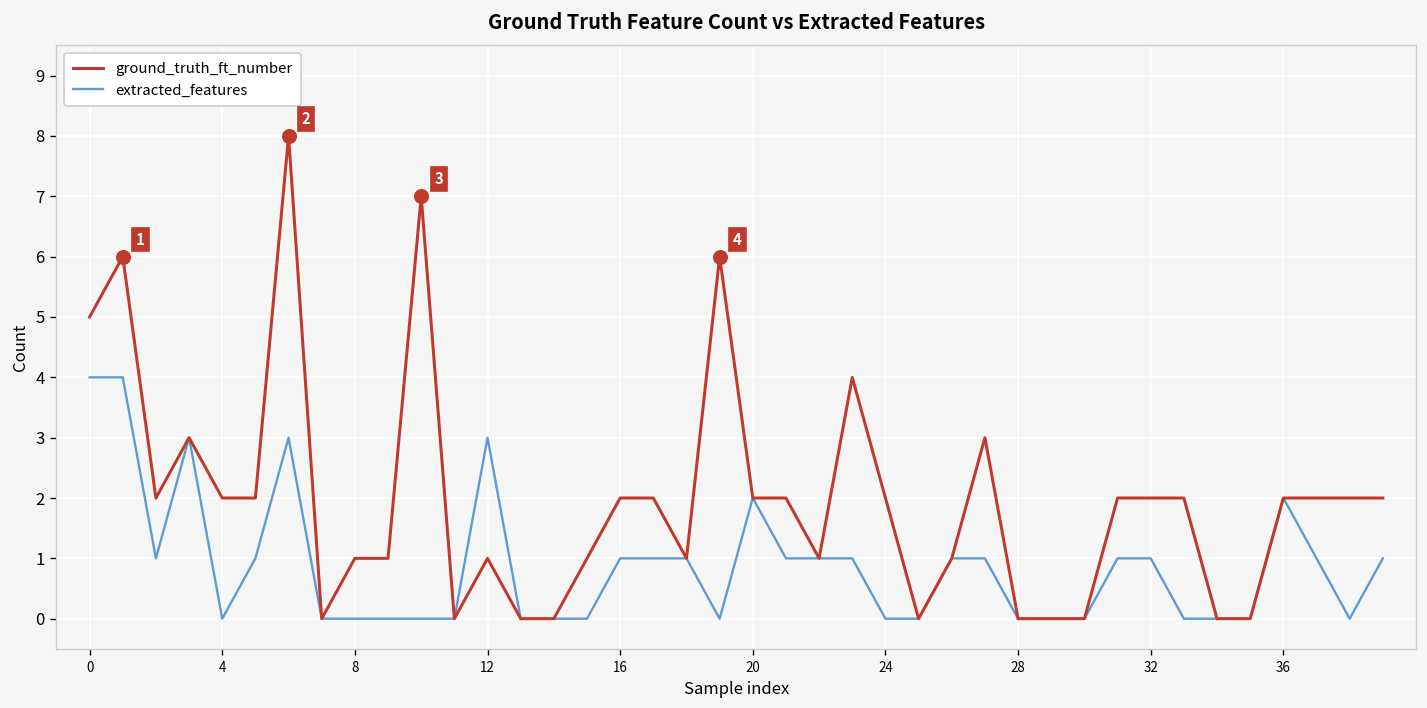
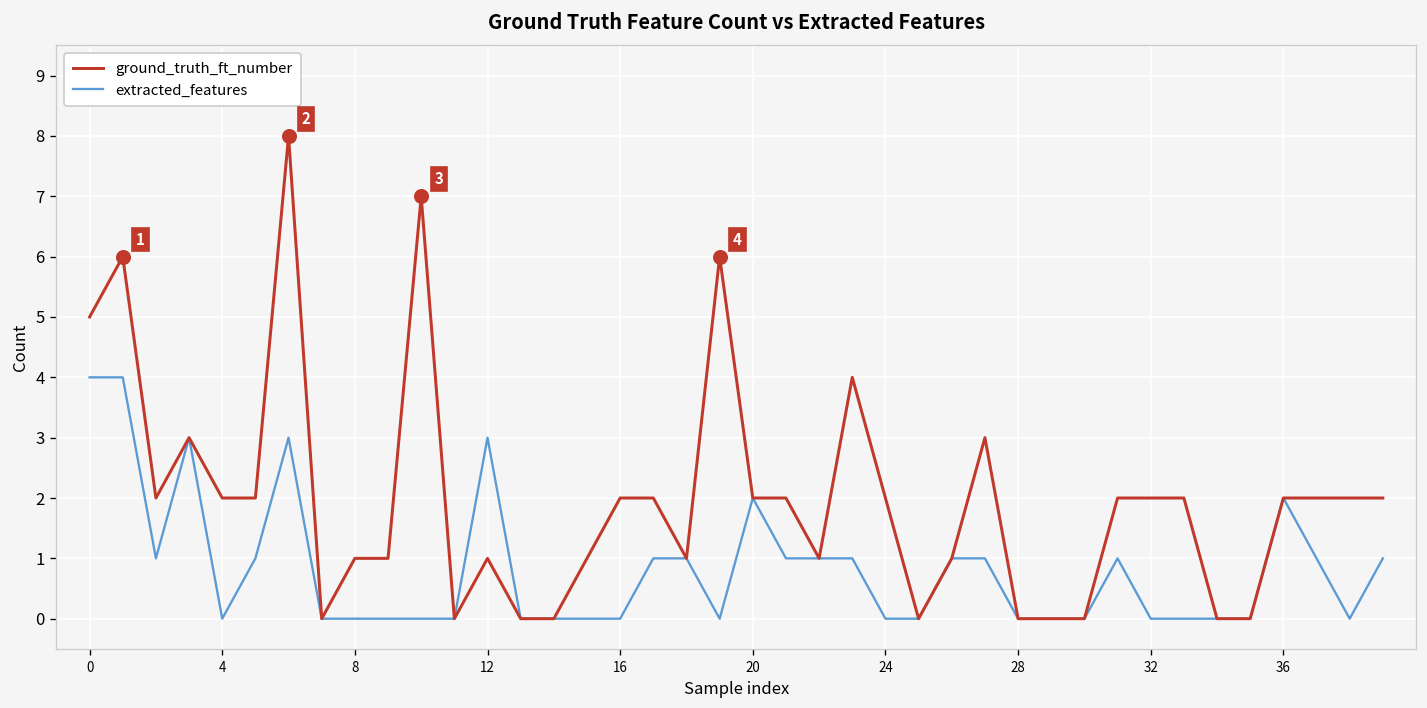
  {
    "extracted_features": {
      "0": 4,
      "4": 0,
      "8": 0,
      "12": 3,
-     "16": 1,
+     "16": 0,
      "24": 0,
-     "32": 1
+     "32": 0
    }
  }
